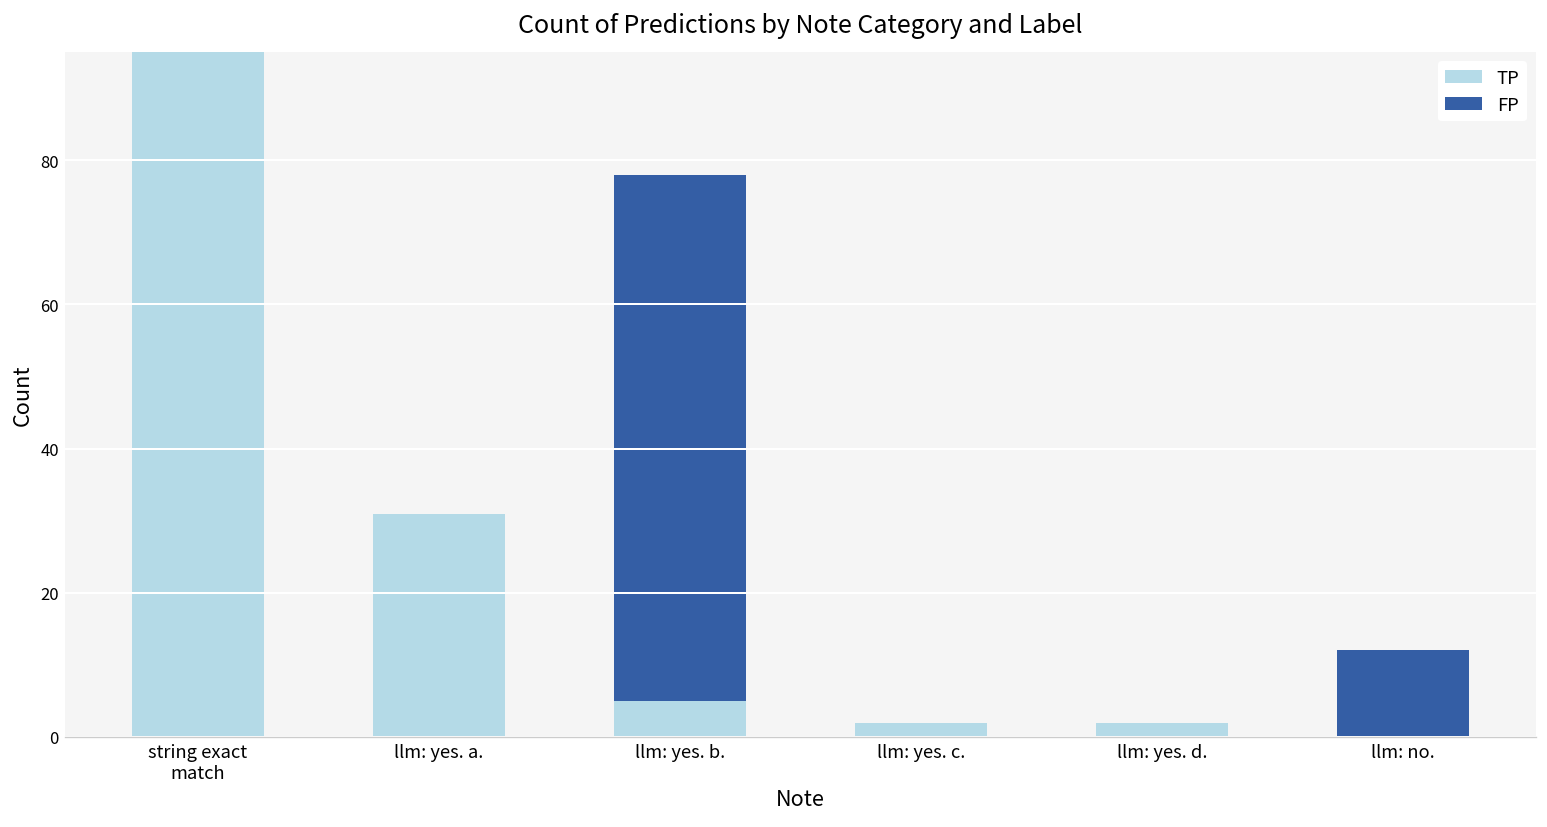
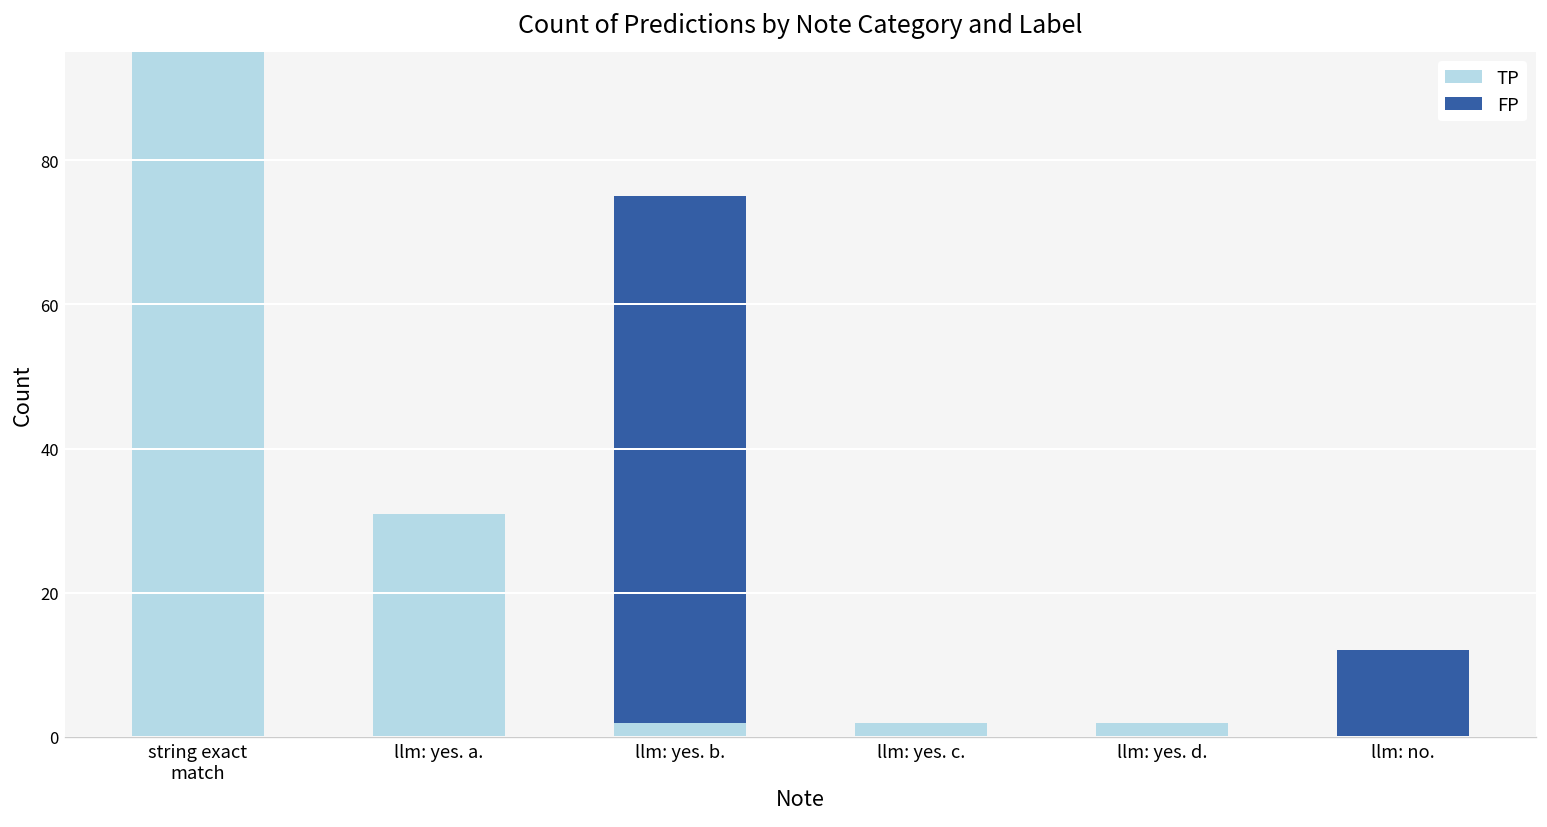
  {
    "TP": {
      "string exact match": 95,
      "llm: yes. a.": 31,
-     "llm: yes. b.": 5,
+     "llm: yes. b.": 2,
      "llm: yes. c.": 2,
      "llm: yes. d.": 2,
      "llm: no.": 0
    },
    "FP": {
      "string exact match": 0,
      "llm: yes. a.": 0,
      "llm: yes. b.": 73,
      "llm: yes. c.": 0,
      "llm: yes. d.": 0,
      "llm: no.": 12
    }
  }
